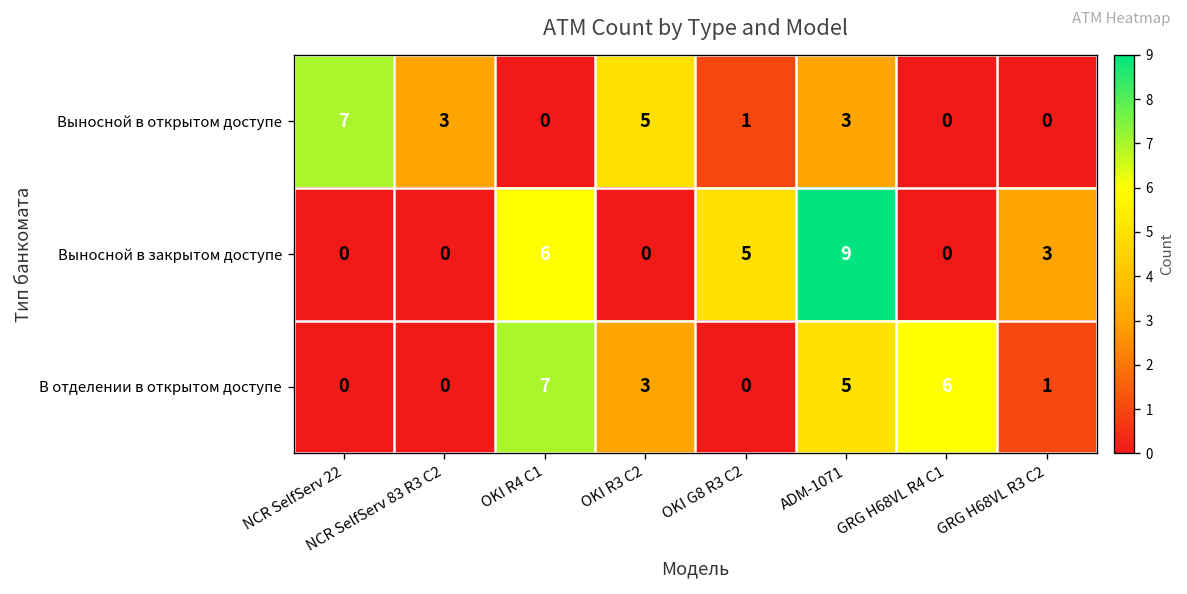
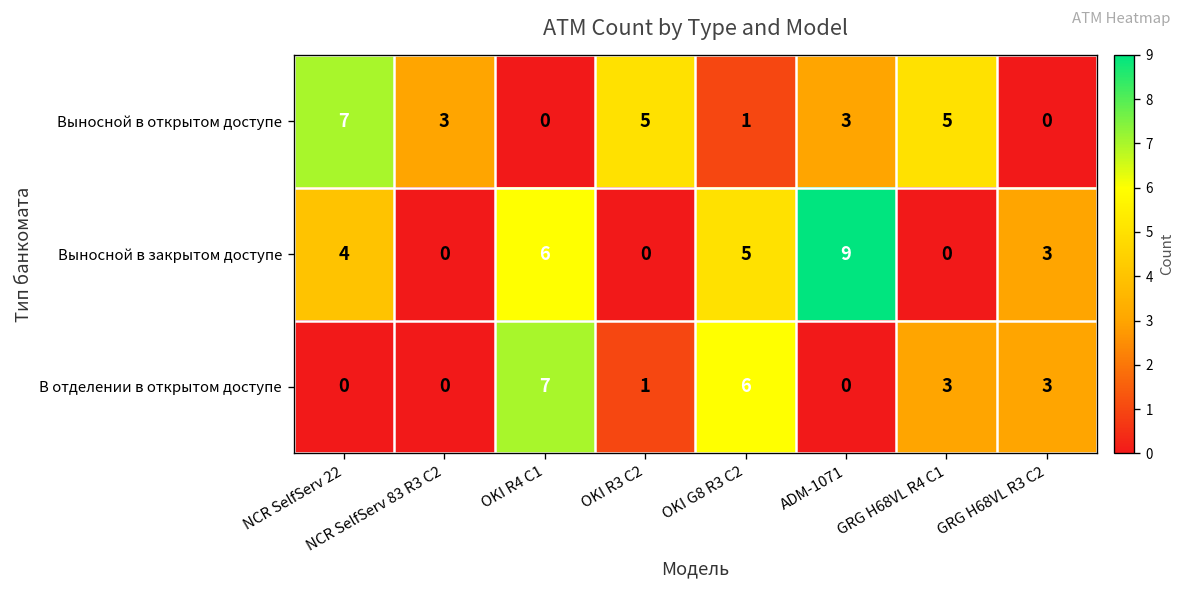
  {
    "Выносной в открытом доступе": {
      "NCR SelfServ 22": 7,
      "NCR SelfServ 83 R3 C2": 3,
      "OKI R4 C1": 0,
      "OKI R3 C2": 5,
      "OKI G8 R3 C2": 1,
      "ADM-1071": 3,
-     "GRG H68VL R4 C1": 0,
+     "GRG H68VL R4 C1": 5,
      "GRG H68VL R3 C2": 0
    },
    "Выносной в закрытом доступе": {
-     "NCR SelfServ 22": 0,
+     "NCR SelfServ 22": 4,
      "NCR SelfServ 83 R3 C2": 0,
      "OKI R4 C1": 6,
      "OKI R3 C2": 0,
      "OKI G8 R3 C2": 5,
      "ADM-1071": 9,
      "GRG H68VL R4 C1": 0,
      "GRG H68VL R3 C2": 3
    },
    "В отделении в открытом доступе": {
      "NCR SelfServ 22": 0,
      "NCR SelfServ 83 R3 C2": 0,
      "OKI R4 C1": 7,
-     "OKI R3 C2": 3,
-     "OKI G8 R3 C2": 0,
-     "ADM-1071": 5,
-     "GRG H68VL R4 C1": 6,
-     "GRG H68VL R3 C2": 1
+     "OKI R3 C2": 1,
+     "OKI G8 R3 C2": 6,
+     "ADM-1071": 0,
+     "GRG H68VL R4 C1": 3,
+     "GRG H68VL R3 C2": 3
    }
  }
